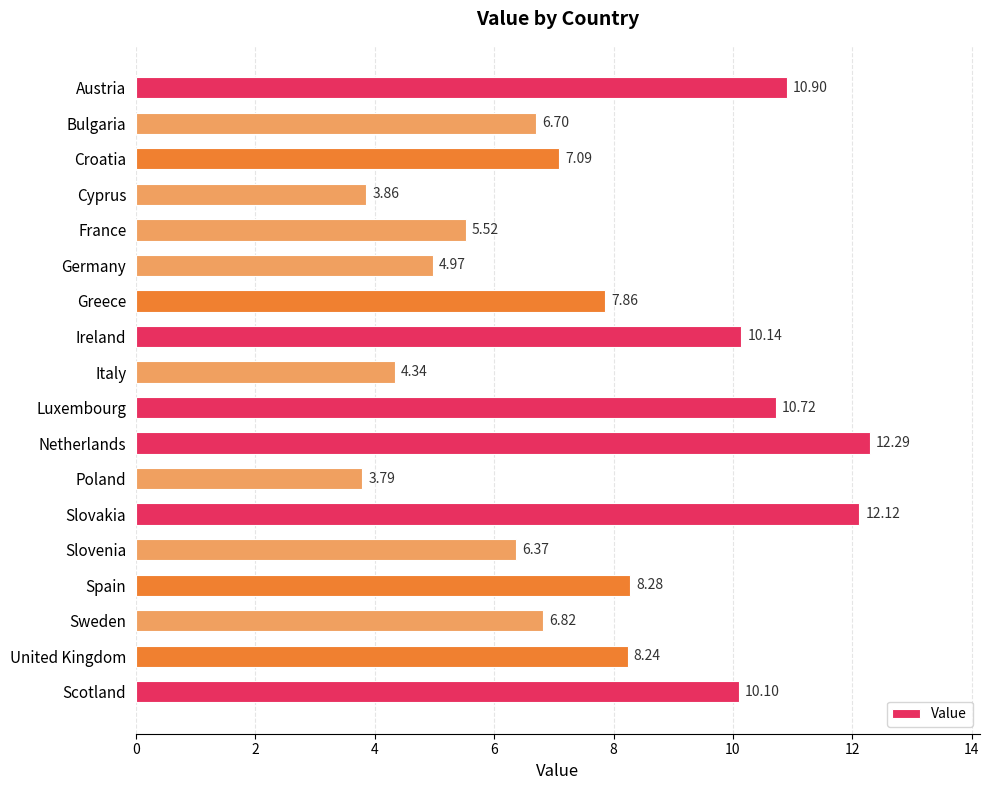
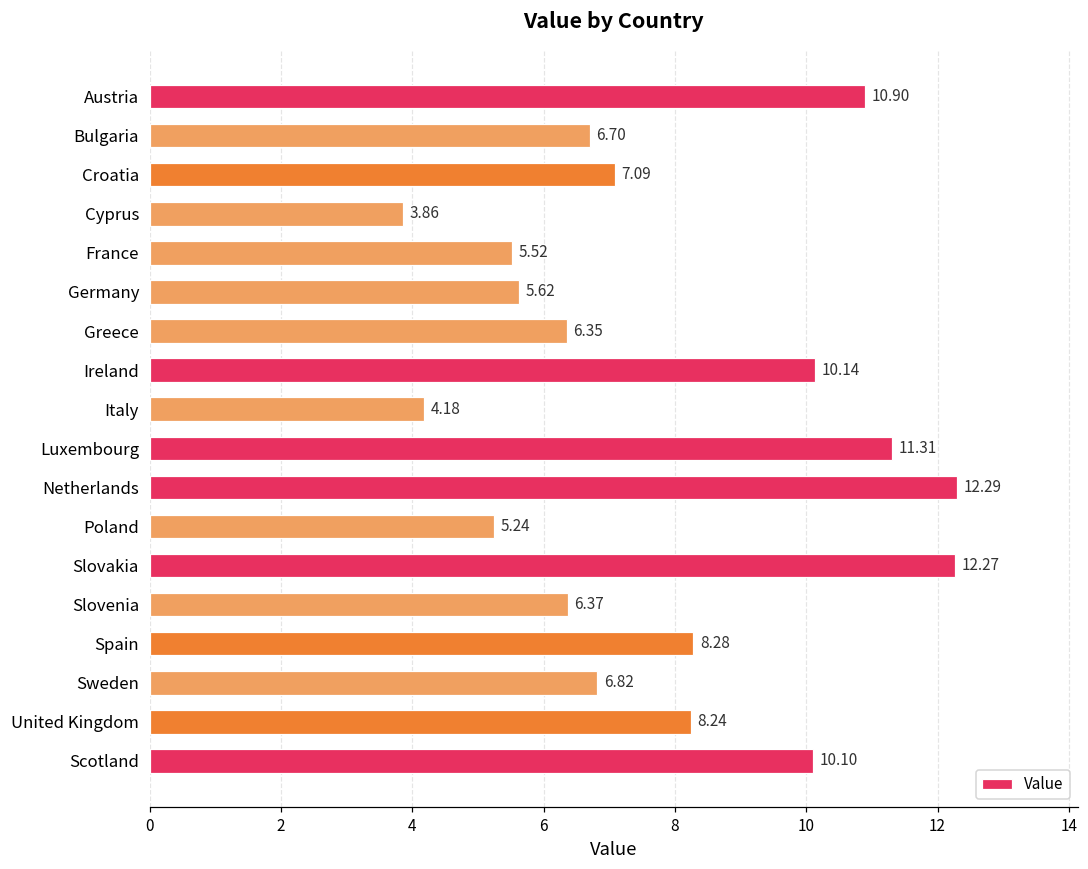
  {
    "Austria": 10.90,
    "Bulgaria": 6.70,
    "Croatia": 7.09,
    "Cyprus": 3.86,
    "France": 5.52,
-   "Germany": 4.97,
-   "Greece": 7.86,
+   "Germany": 5.62,
+   "Greece": 6.35,
    "Ireland": 10.14,
-   "Italy": 4.34,
-   "Luxembourg": 10.72,
+   "Italy": 4.18,
+   "Luxembourg": 11.31,
    "Netherlands": 12.29,
-   "Poland": 3.79,
-   "Slovakia": 12.12,
+   "Poland": 5.24,
+   "Slovakia": 12.27,
    "Slovenia": 6.37,
    "Spain": 8.28,
    "Sweden": 6.82,
    "United Kingdom": 8.24,
    "Scotland": 10.10
  }
